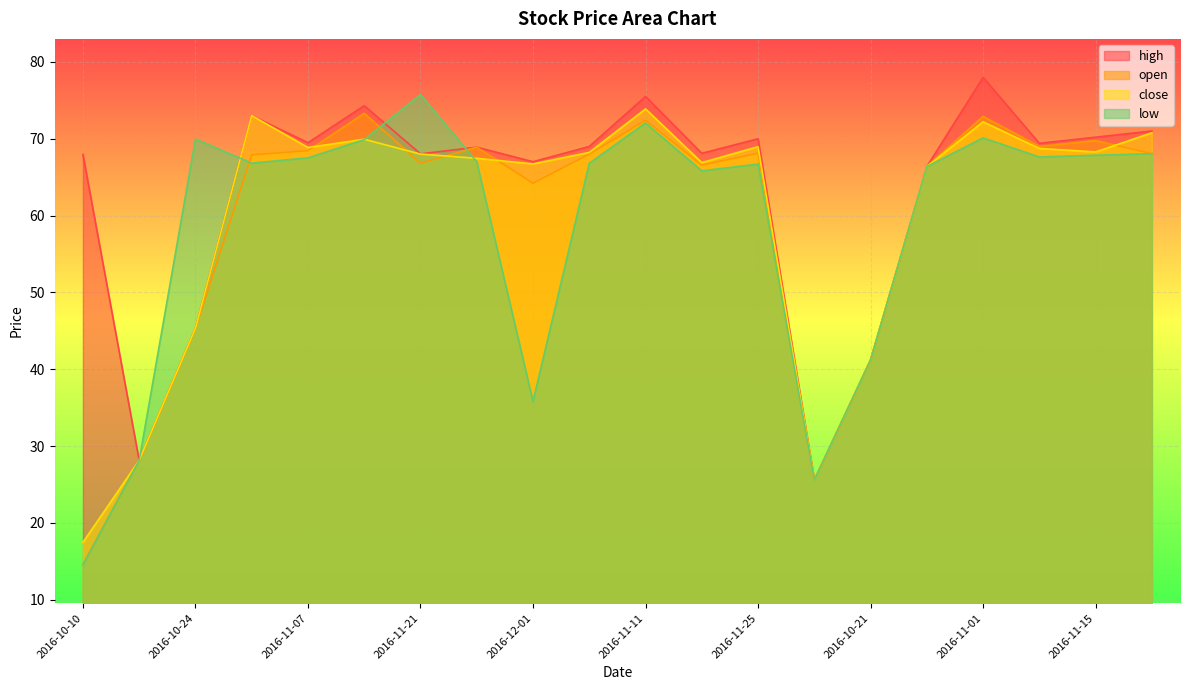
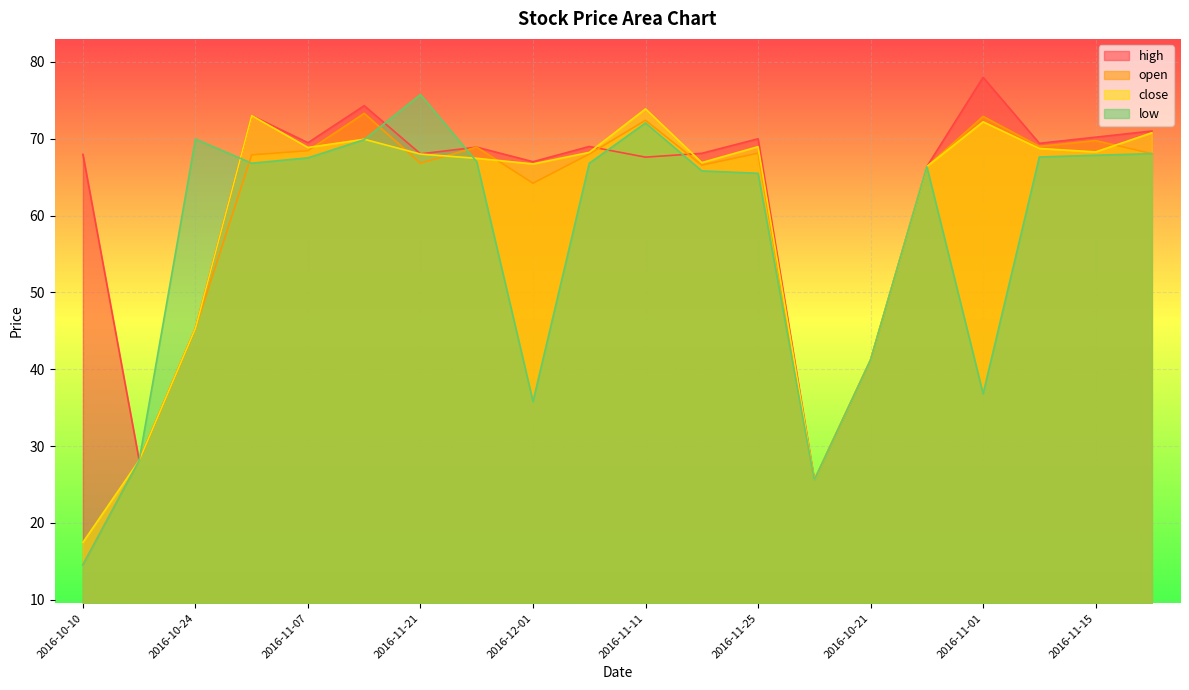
  {
    "high": {
      "2016-10-10": 68,
      "2016-11-07": 69,
-     "2016-11-11": 76,
+     "2016-11-11": 68,
      "2016-11-25": 70,
      "2016-11-01": 78,
      "2016-11-15": 70
    },
    "low": {
      "2016-10-24": 70,
      "2016-11-07": 68,
      "2016-11-21": 76,
      "2016-12-01": 36,
      "2016-11-11": 72,
-     "2016-11-25": 67,
-     "2016-11-01": 70,
+     "2016-11-25": 66,
+     "2016-11-01": 37,
      "2016-11-15": 68
    }
  }
